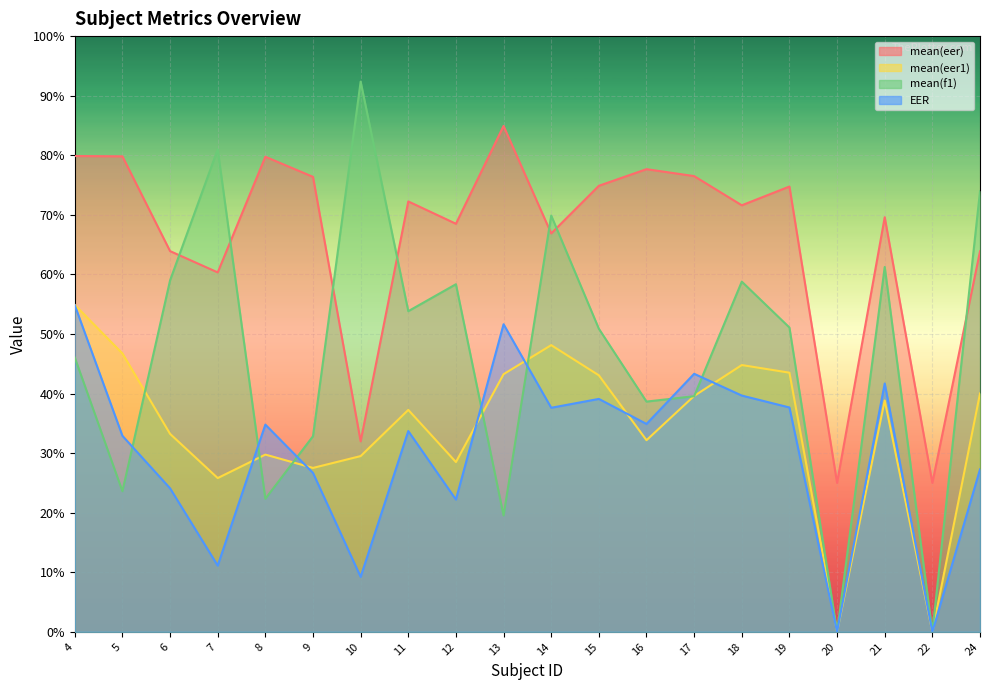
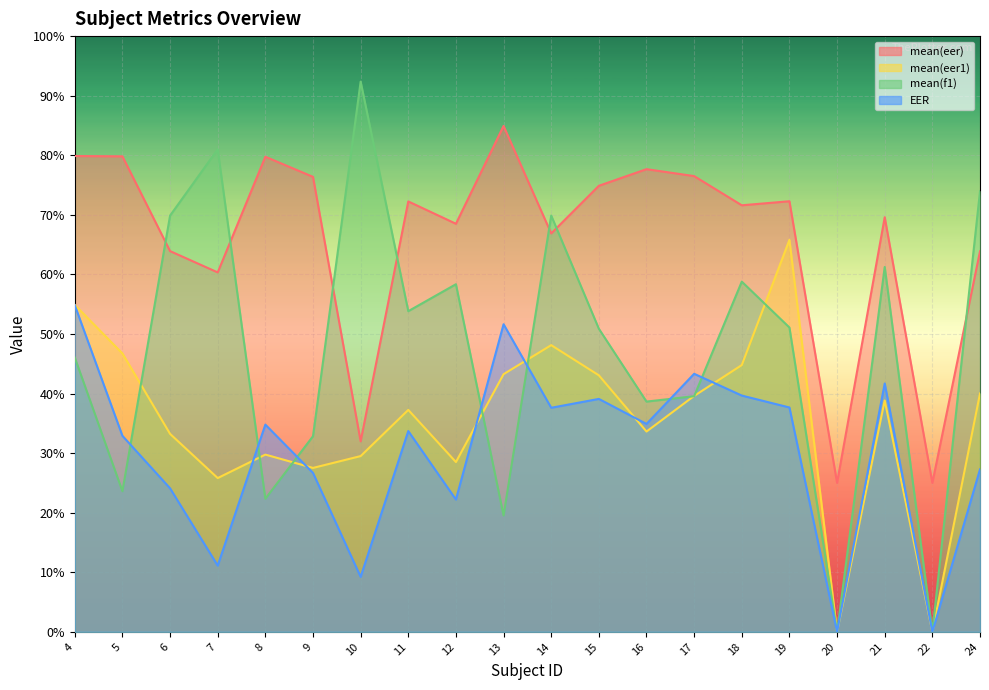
  {
    "mean(eer)": {
      "4": "80%",
      "5": "80%",
      "6": "64%",
      "7": "60%",
      "8": "80%",
      "9": "76%",
      "10": "32%",
      "11": "72%",
      "12": "69%",
      "13": "85%",
      "14": "67%",
      "15": "75%",
      "16": "78%",
      "17": "77%",
      "18": "72%",
-     "19": "75%",
+     "19": "72%",
      "20": "25%",
      "21": "70%",
      "22": "25%",
      "24": "64%"
    },
    "mean(eer1)": {
      "5": "47%",
      "6": "33%",
      "7": "26%",
      "8": "30%",
      "9": "28%",
      "10": "30%",
      "11": "37%",
      "12": "28%",
      "13": "43%",
      "14": "48%",
      "15": "43%",
-     "16": "32%",
+     "16": "34%",
      "18": "45%",
-     "19": "44%",
+     "19": "66%",
      "21": "39%",
      "24": "40%"
    },
    "mean(f1)": {
      "4": "46%",
      "5": "24%",
-     "6": "59%",
+     "6": "70%",
      "7": "81%",
      "8": "22%",
      "9": "33%",
      "10": "92%",
      "11": "54%",
      "12": "58%",
      "13": "20%",
      "14": "70%",
      "15": "51%",
      "16": "39%",
      "18": "59%",
      "19": "51%",
      "21": "61%",
      "24": "74%"
    },
    "EER": {
      "5": "33%",
      "6": "24%",
      "7": "11%",
      "8": "35%",
      "9": "27%",
      "10": "9%",
      "11": "34%",
      "12": "22%",
      "13": "52%",
      "14": "38%",
      "15": "39%",
      "16": "35%",
      "17": "43%",
      "18": "40%",
      "19": "38%",
      "21": "42%",
      "24": "27%"
    }
  }
